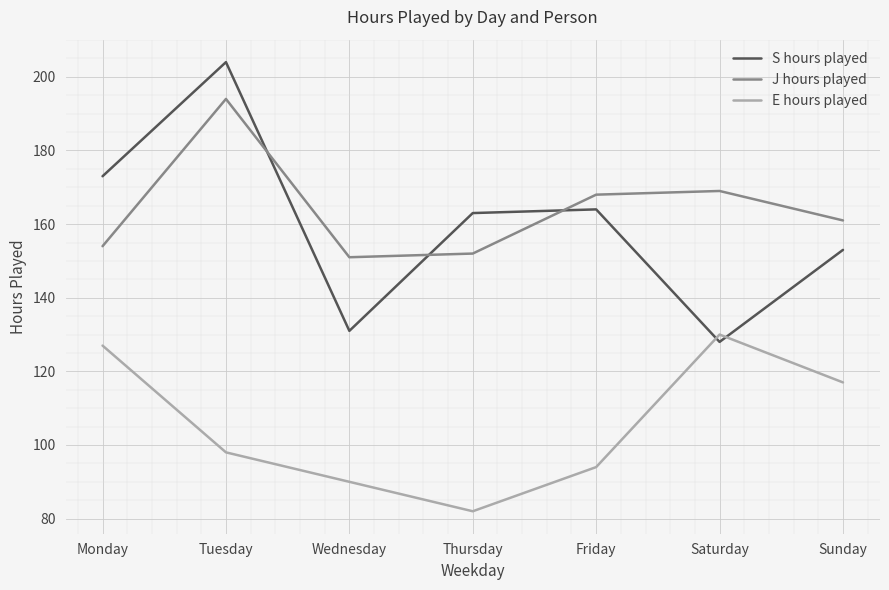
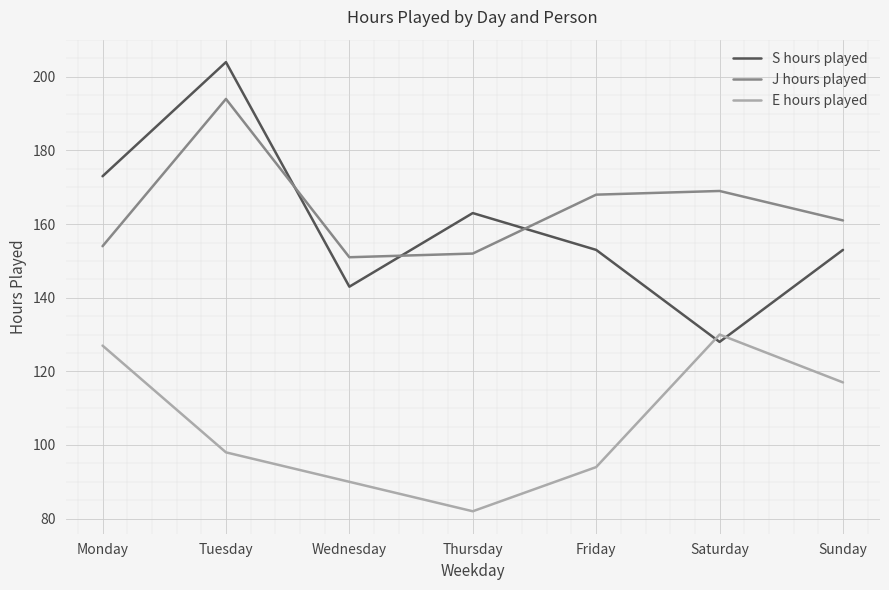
  {
    "S hours played": {
      "Monday": 173,
      "Tuesday": 204,
-     "Wednesday": 131,
+     "Wednesday": 143,
      "Thursday": 163,
-     "Friday": 164,
+     "Friday": 153,
      "Saturday": 128,
      "Sunday": 153
    }
  }
